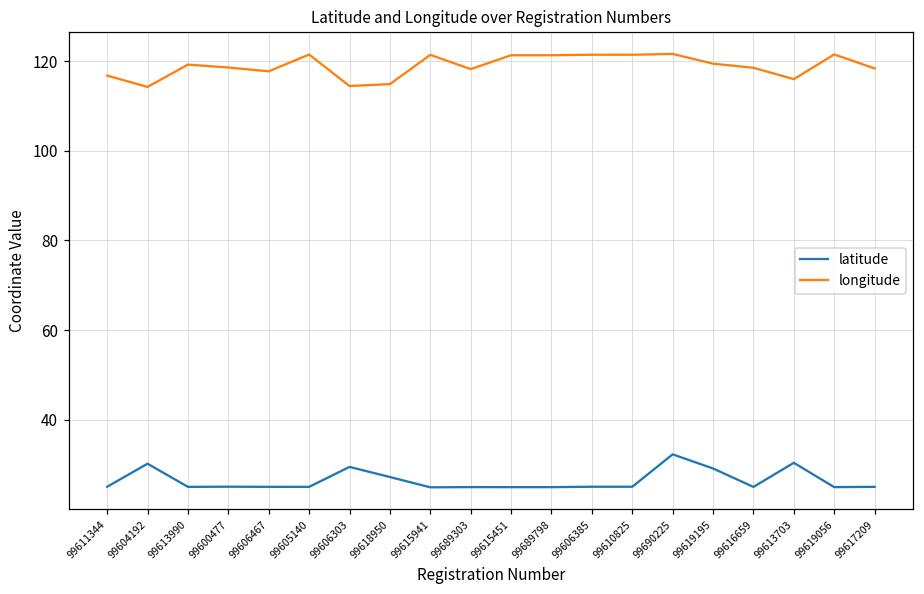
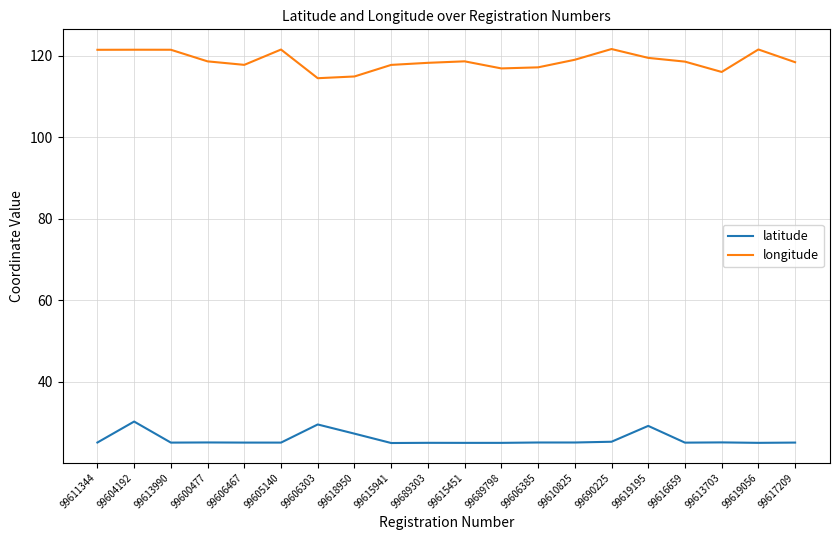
  {
    "latitude": {
      "99611344": 25,
      "99604192": 30,
      "99613990": 25,
      "99600477": 25,
      "99606467": 25,
      "99605140": 25,
      "99606303": 29,
      "99618950": 27,
      "99615941": 25,
      "99689303": 25,
      "99615451": 25,
      "99689798": 25,
      "99606385": 25,
      "99610825": 25,
-     "99690225": 32,
+     "99690225": 25,
      "99619195": 29,
      "99616659": 25,
-     "99613703": 30,
+     "99613703": 25,
      "99619056": 25,
      "99617209": 25
    },
    "longitude": {
-     "99611344": 117,
-     "99604192": 114,
-     "99613990": 119,
+     "99611344": 121,
+     "99604192": 121,
+     "99613990": 121,
      "99600477": 119,
      "99606467": 118,
      "99605140": 122,
      "99606303": 114,
      "99618950": 115,
-     "99615941": 121,
+     "99615941": 118,
      "99689303": 118,
-     "99615451": 121,
-     "99689798": 121,
-     "99606385": 121,
-     "99610825": 121,
+     "99615451": 119,
+     "99689798": 117,
+     "99606385": 117,
+     "99610825": 119,
      "99690225": 122,
      "99619195": 119,
      "99616659": 119,
      "99613703": 116,
      "99619056": 122,
      "99617209": 118
    }
  }
